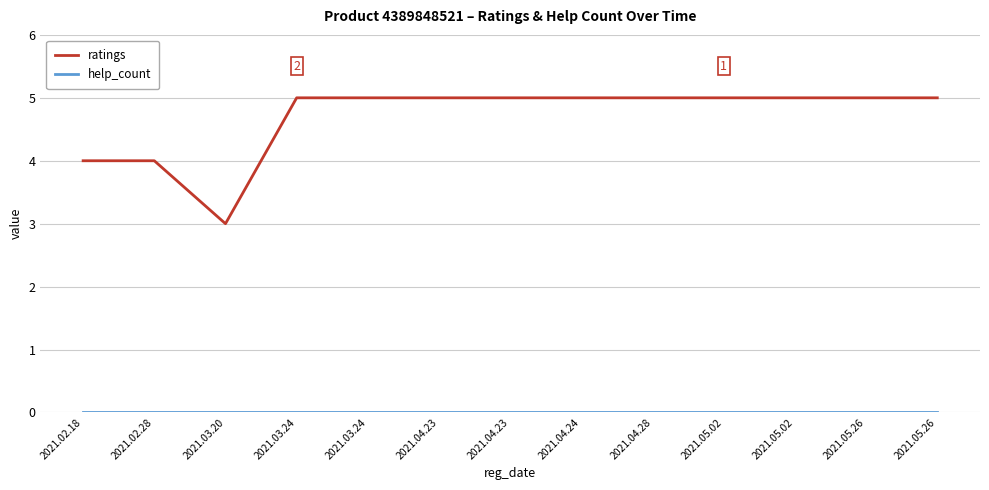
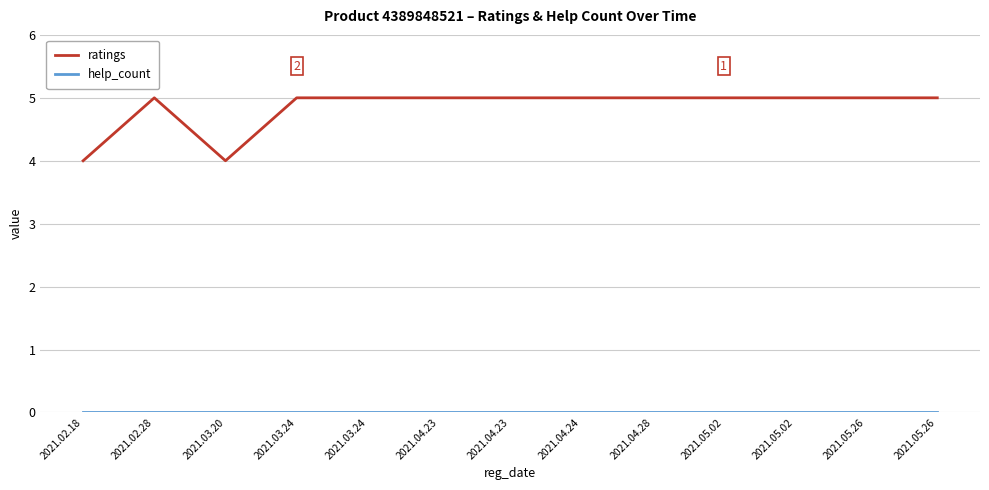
  {
    "ratings": {
      "2021.02.18": 4,
-     "2021.02.28": 4,
-     "2021.03.20": 3,
+     "2021.02.28": 5,
+     "2021.03.20": 4,
      "2021.04.24": 5,
      "2021.04.28": 5
    },
    "help_count": {
      "2021.02.18": 0,
      "2021.02.28": 0,
      "2021.03.20": 0,
      "2021.04.24": 0,
      "2021.04.28": 0
    }
  }
